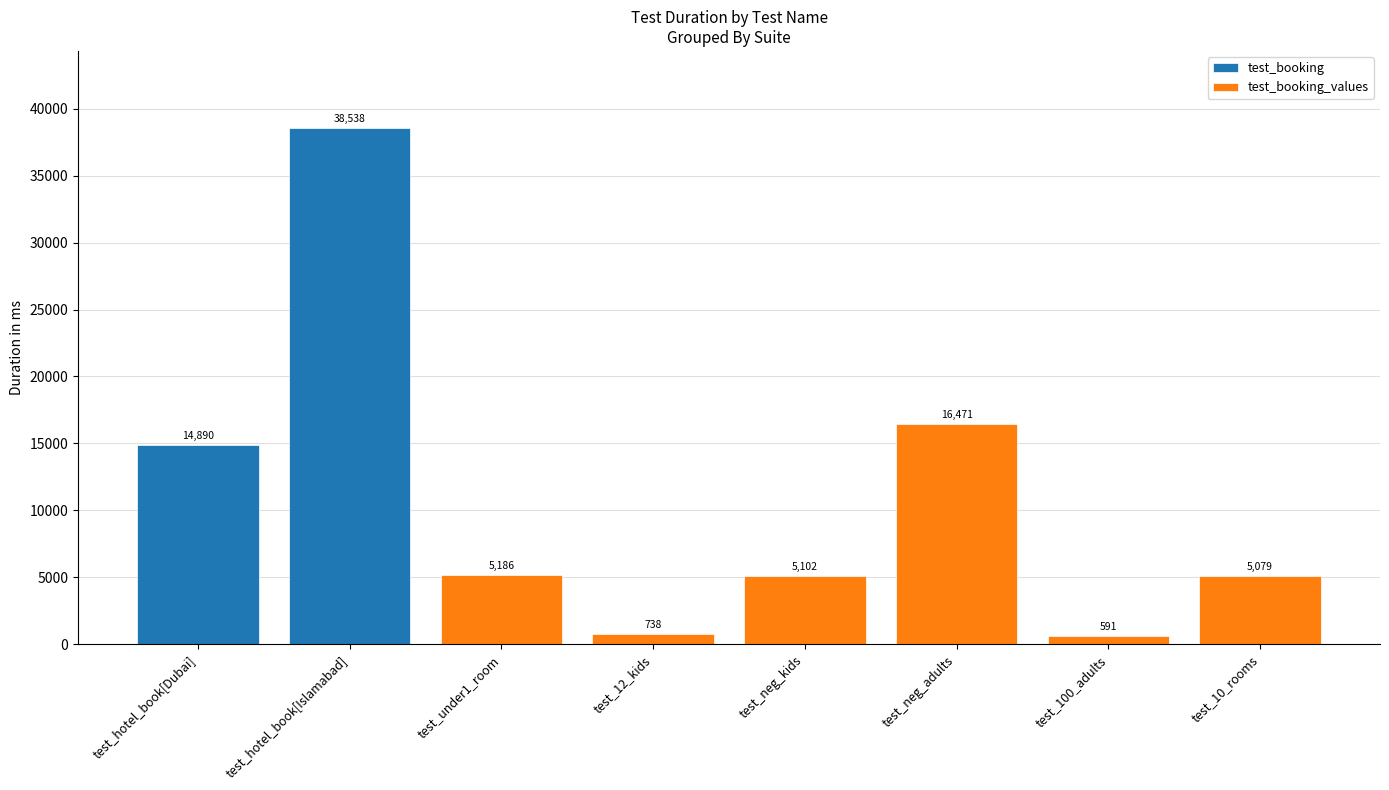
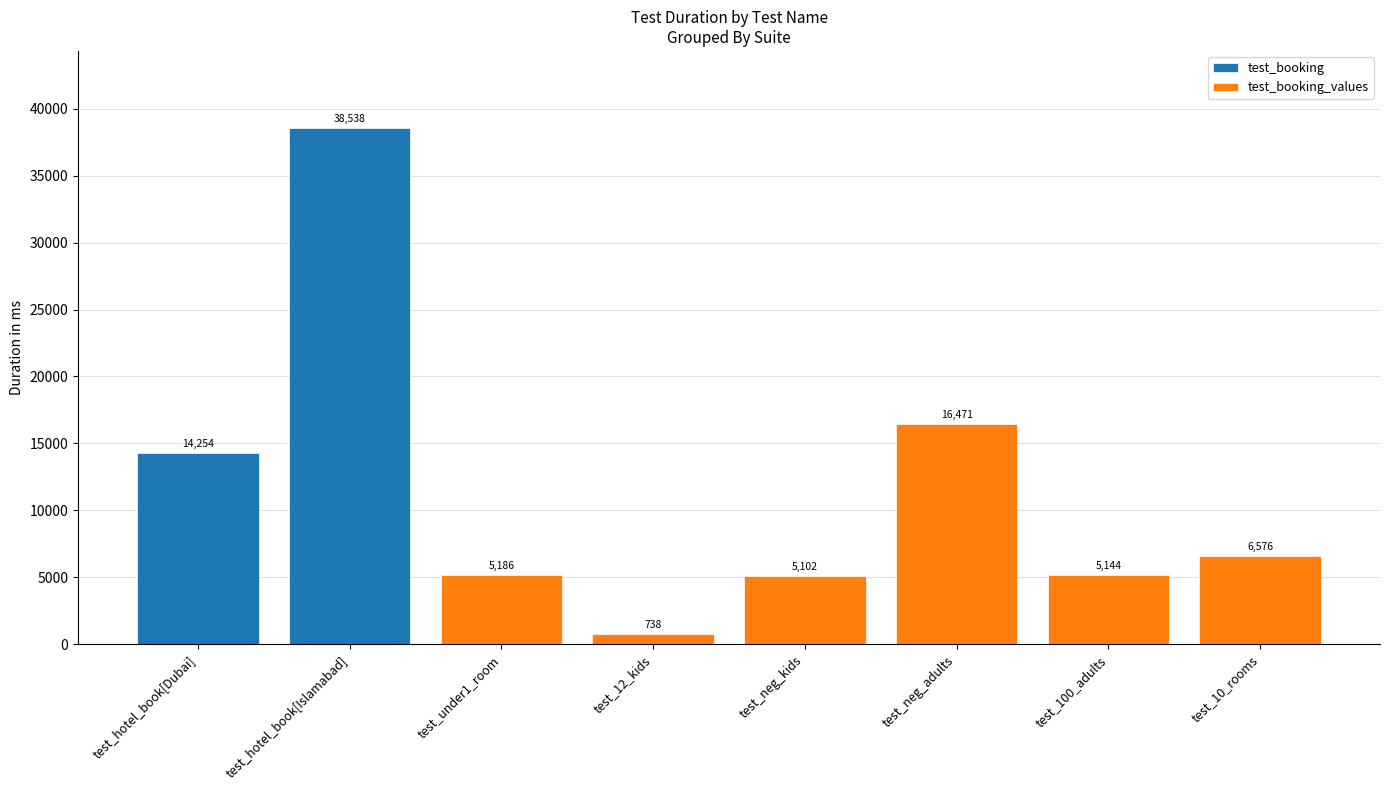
  {
-   "test_hotel_book[Dubai]": "14,890",
+   "test_hotel_book[Dubai]": "14,254",
    "test_hotel_book[Islamabad]": "38,538",
    "test_under1_room": "5,186",
    "test_12_kids": "738",
    "test_neg_kids": "5,102",
    "test_neg_adults": "16,471",
-   "test_100_adults": "591",
-   "test_10_rooms": "5,079"
+   "test_100_adults": "5,144",
+   "test_10_rooms": "6,576"
  }
